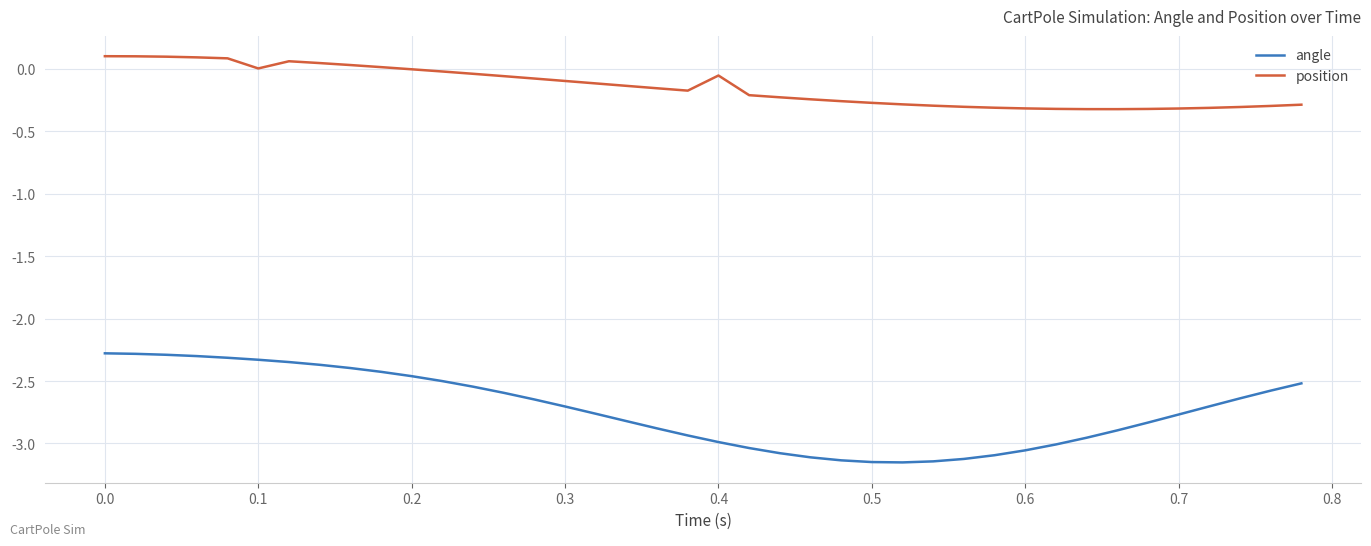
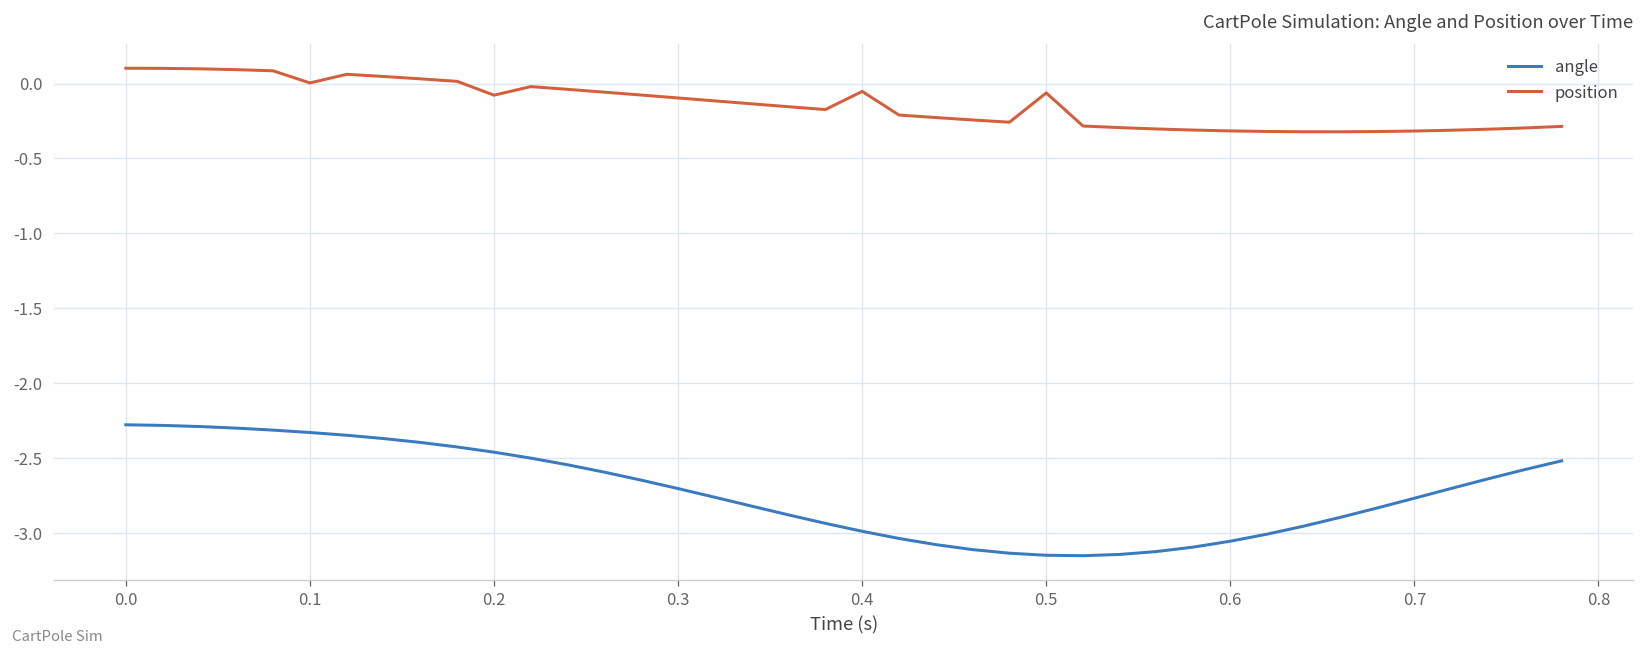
  {
    "angle": {
      "0.0": -2.28,
      "0.1": -2.33,
      "0.2": -2.46,
      "0.3": -2.70,
      "0.4": -2.99,
      "0.5": -3.15,
      "0.6": -3.05,
      "0.7": -2.77
    },
    "position": {
      "0.0": 0.10,
      "0.1": 0.00,
-     "0.2": 0.00,
+     "0.2": -0.08,
      "0.3": -0.10,
      "0.4": -0.05,
-     "0.5": -0.27,
+     "0.5": -0.06,
      "0.6": -0.32,
      "0.7": -0.32
    }
  }
